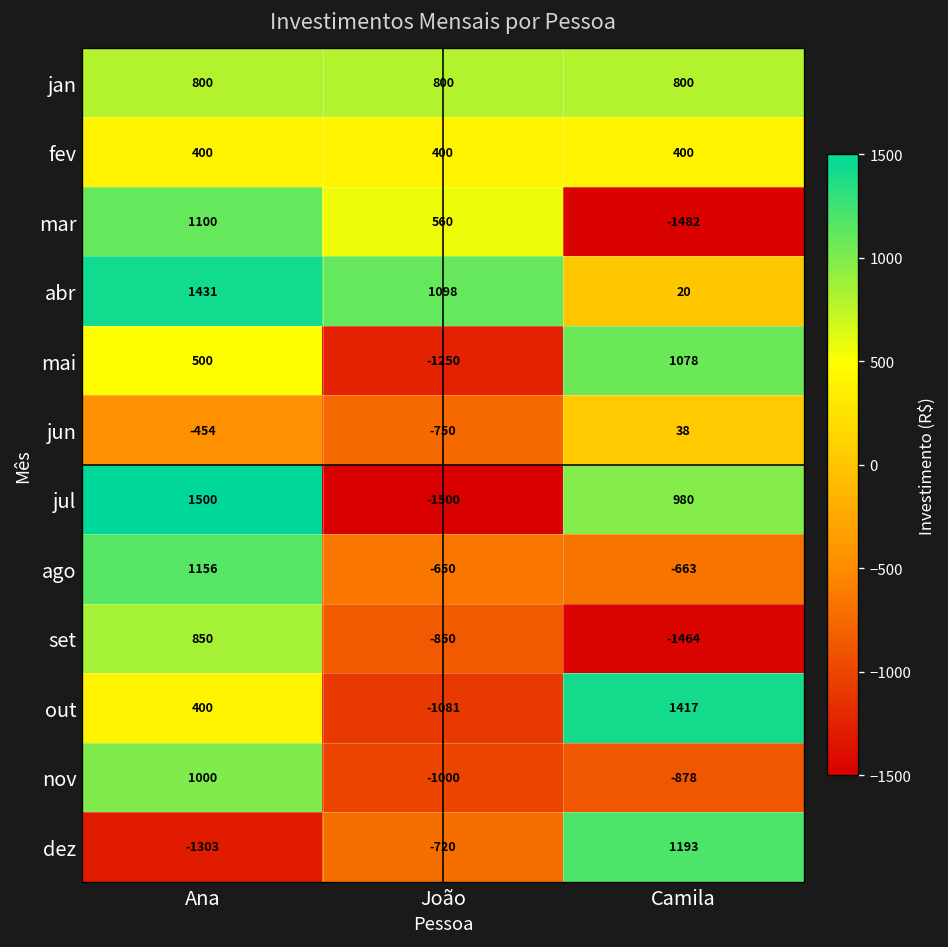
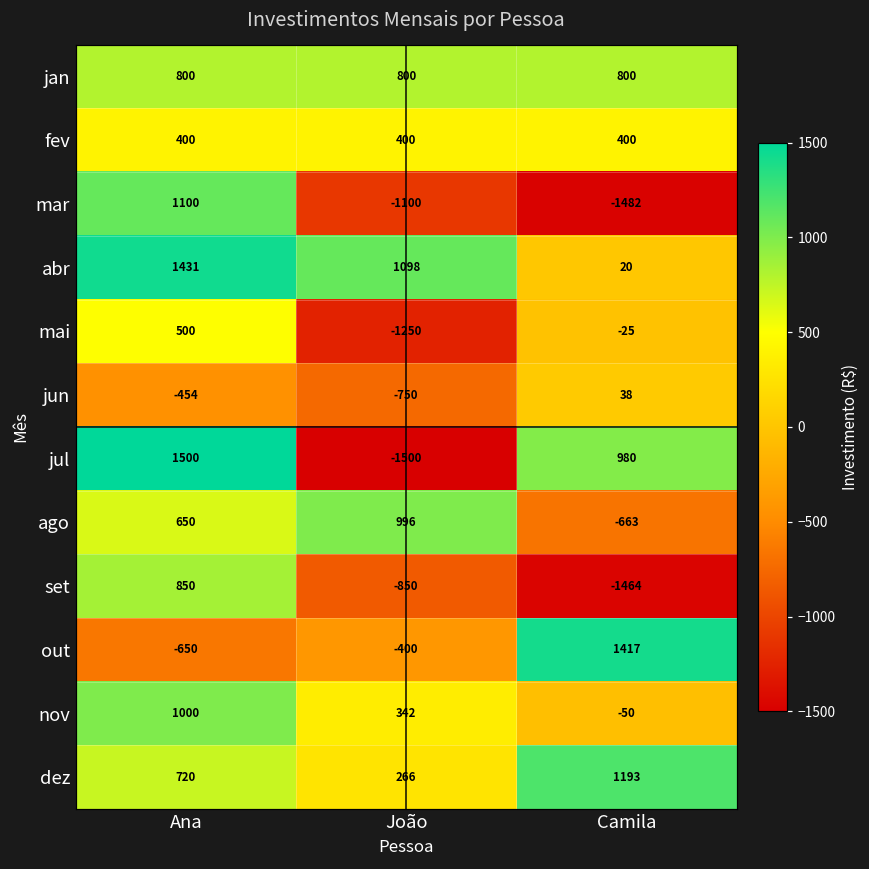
  {
    "jan": {
      "Ana": 800,
      "João": 800,
      "Camila": 800
    },
    "fev": {
      "Ana": 400,
      "João": 400,
      "Camila": 400
    },
    "mar": {
      "Ana": 1100,
-     "João": 560,
+     "João": -1100,
      "Camila": -1482
    },
    "abr": {
      "Ana": 1431,
      "João": 1098,
      "Camila": 20
    },
    "mai": {
      "Ana": 500,
      "João": -1250,
-     "Camila": 1078
+     "Camila": -25
    },
    "jun": {
      "Ana": -454,
      "João": -750,
      "Camila": 38
    },
    "jul": {
      "Ana": 1500,
      "João": -1500,
      "Camila": 980
    },
    "ago": {
-     "Ana": 1156,
-     "João": -650,
+     "Ana": 650,
+     "João": 996,
      "Camila": -663
    },
    "set": {
      "Ana": 850,
      "João": -850,
      "Camila": -1464
    },
    "out": {
-     "Ana": 400,
-     "João": -1081,
+     "Ana": -650,
+     "João": -400,
      "Camila": 1417
    },
    "nov": {
      "Ana": 1000,
-     "João": -1000,
-     "Camila": -878
+     "João": 342,
+     "Camila": -50
    },
    "dez": {
-     "Ana": -1303,
-     "João": -720,
+     "Ana": 720,
+     "João": 266,
      "Camila": 1193
    }
  }
